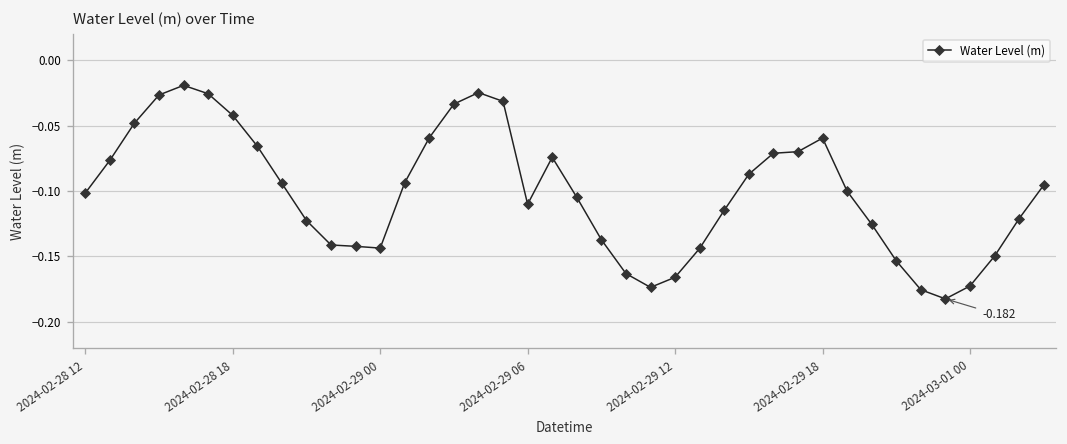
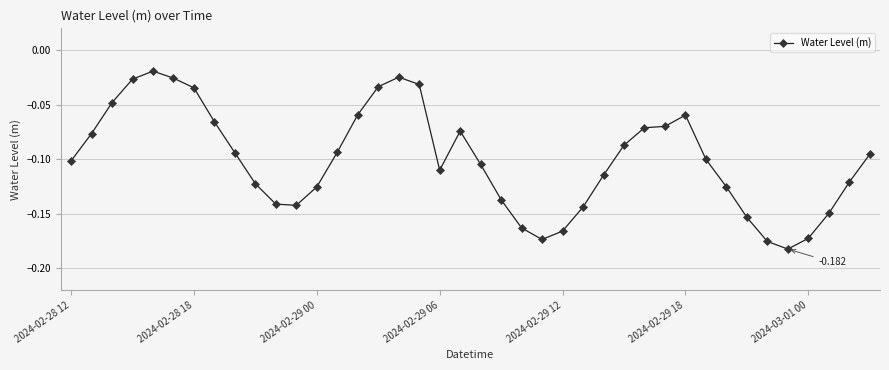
  {
    "2024-02-28 12": -0.102,
-   "2024-02-28 18": -0.042,
-   "2024-02-29 00": -0.144,
+   "2024-02-28 18": -0.035,
+   "2024-02-29 00": -0.125,
    "2024-02-29 06": -0.110,
    "2024-02-29 12": -0.166,
    "2024-02-29 18": -0.060,
    "2024-03-01 00": -0.173
  }
